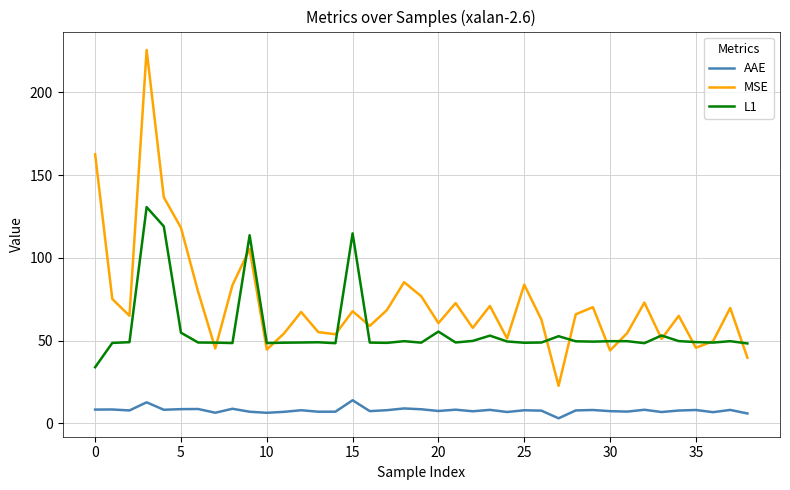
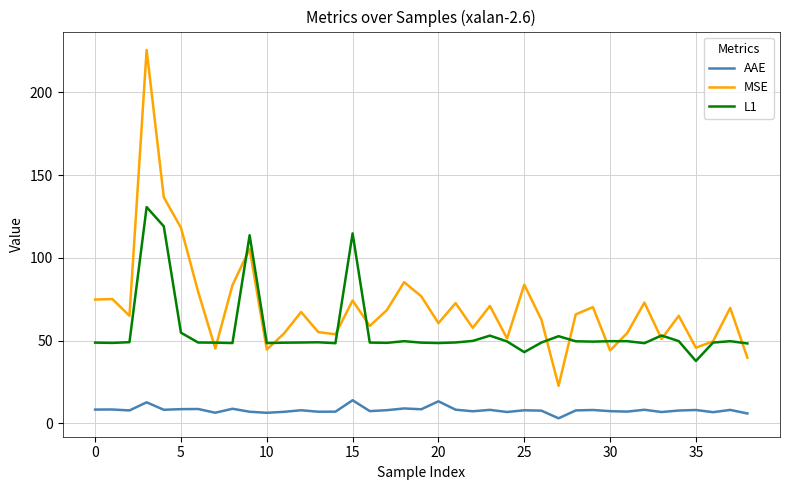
  {
    "AAE": {
      "0": 8,
      "5": 9,
      "10": 6,
      "15": 14,
-     "20": 7,
+     "20": 13,
      "25": 8,
      "30": 7,
      "35": 8
    },
    "MSE": {
-     "0": 163,
+     "0": 75,
      "5": 118,
      "10": 45,
-     "15": 68,
+     "15": 74,
      "20": 61,
      "25": 84,
      "30": 44,
      "35": 46
    },
    "L1": {
-     "0": 34,
+     "0": 49,
      "5": 55,
      "10": 49,
      "15": 115,
-     "20": 55,
-     "25": 49,
+     "20": 49,
+     "25": 43,
      "30": 50,
-     "35": 49
+     "35": 38
    }
  }
